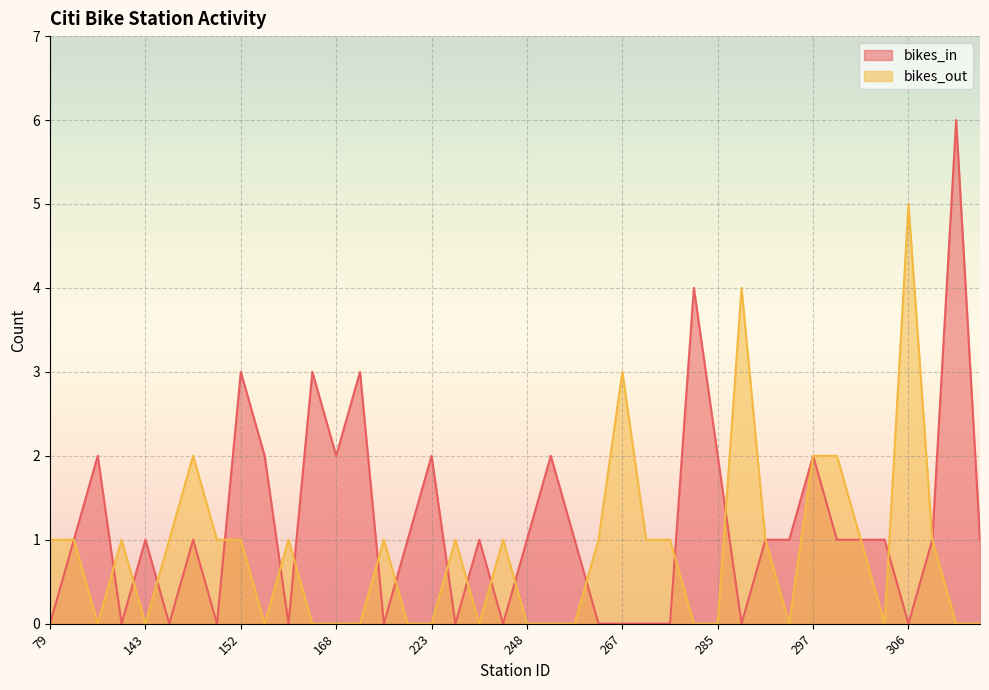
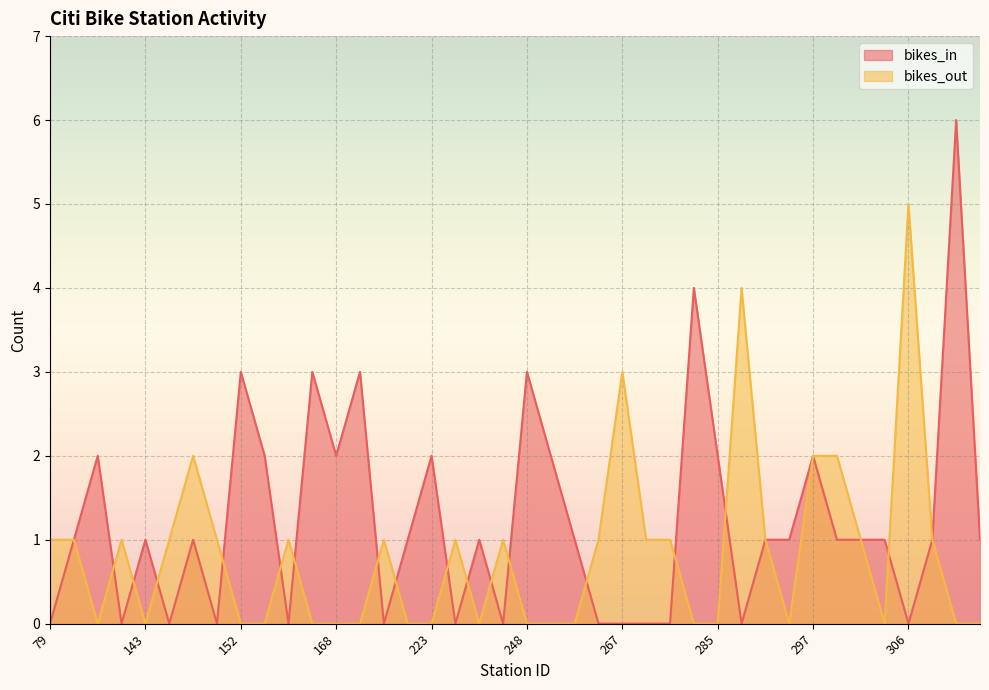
  {
    "bikes_in": {
      "79": 0,
      "143": 1,
      "152": 3,
      "168": 2,
      "223": 2,
-     "248": 1,
+     "248": 3,
      "267": 0,
      "285": 2,
      "306": 0
    },
    "bikes_out": {
      "79": 1,
      "143": 0,
-     "152": 1,
+     "152": 0,
      "168": 0,
      "223": 0,
      "248": 0,
      "267": 3,
      "285": 0,
      "306": 5
    }
  }
